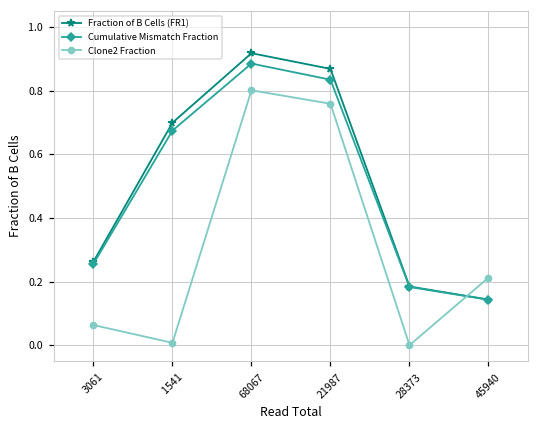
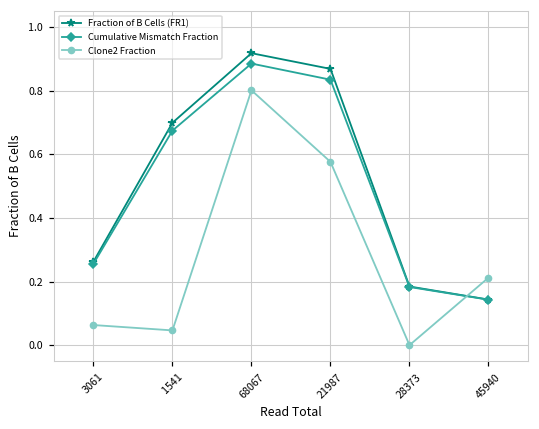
  {
    "Clone2 Fraction": {
      "3061": 0.06,
-     "1541": 0.01,
+     "1541": 0.05,
      "68067": 0.80,
-     "21987": 0.76,
+     "21987": 0.58,
      "28373": 0.00,
      "45940": 0.21
    }
  }
